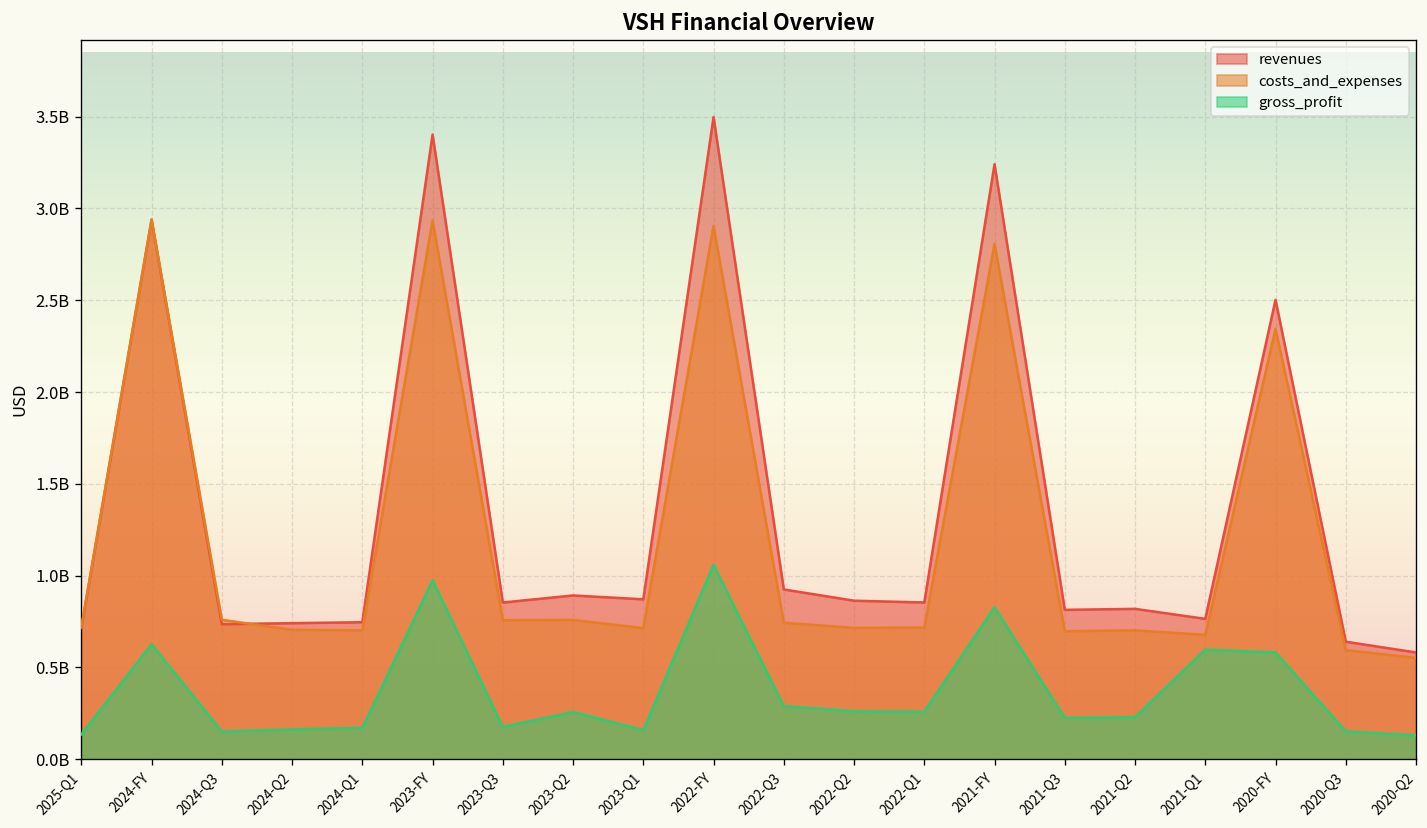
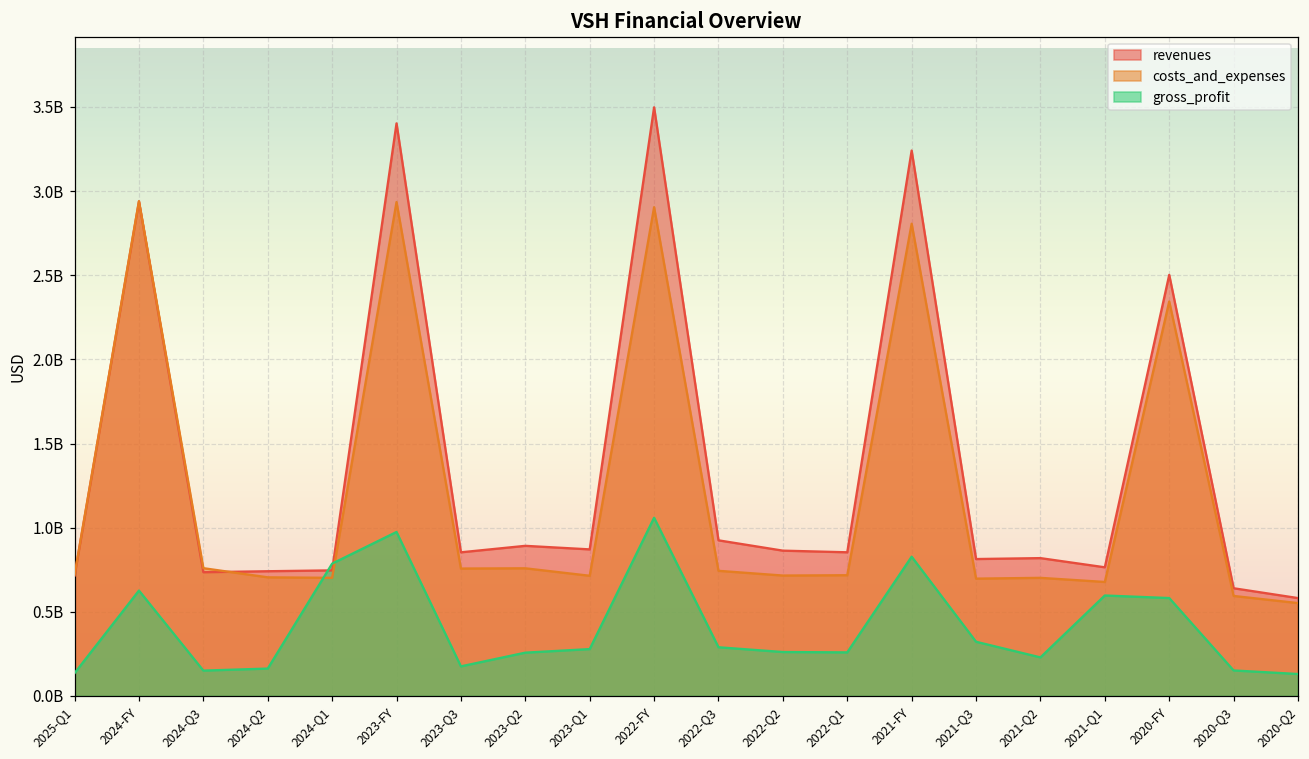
  {
    "gross_profit": {
      "2025-Q1": 140000000,
      "2024-FY": 630000000,
      "2024-Q3": 150000000,
      "2024-Q2": 160000000,
-     "2024-Q1": 170000000,
+     "2024-Q1": 790000000,
      "2023-FY": 970000000,
      "2023-Q3": 180000000,
      "2023-Q2": 260000000,
-     "2023-Q1": 160000000,
+     "2023-Q1": 280000000,
      "2022-FY": 1060000000,
      "2022-Q3": 290000000,
      "2022-Q2": 260000000,
      "2022-Q1": 260000000,
      "2021-FY": 830000000,
-     "2021-Q3": 230000000,
+     "2021-Q3": 320000000,
      "2021-Q2": 230000000,
      "2021-Q1": 600000000,
      "2020-FY": 580000000,
      "2020-Q3": 150000000,
      "2020-Q2": 130000000
    }
  }
